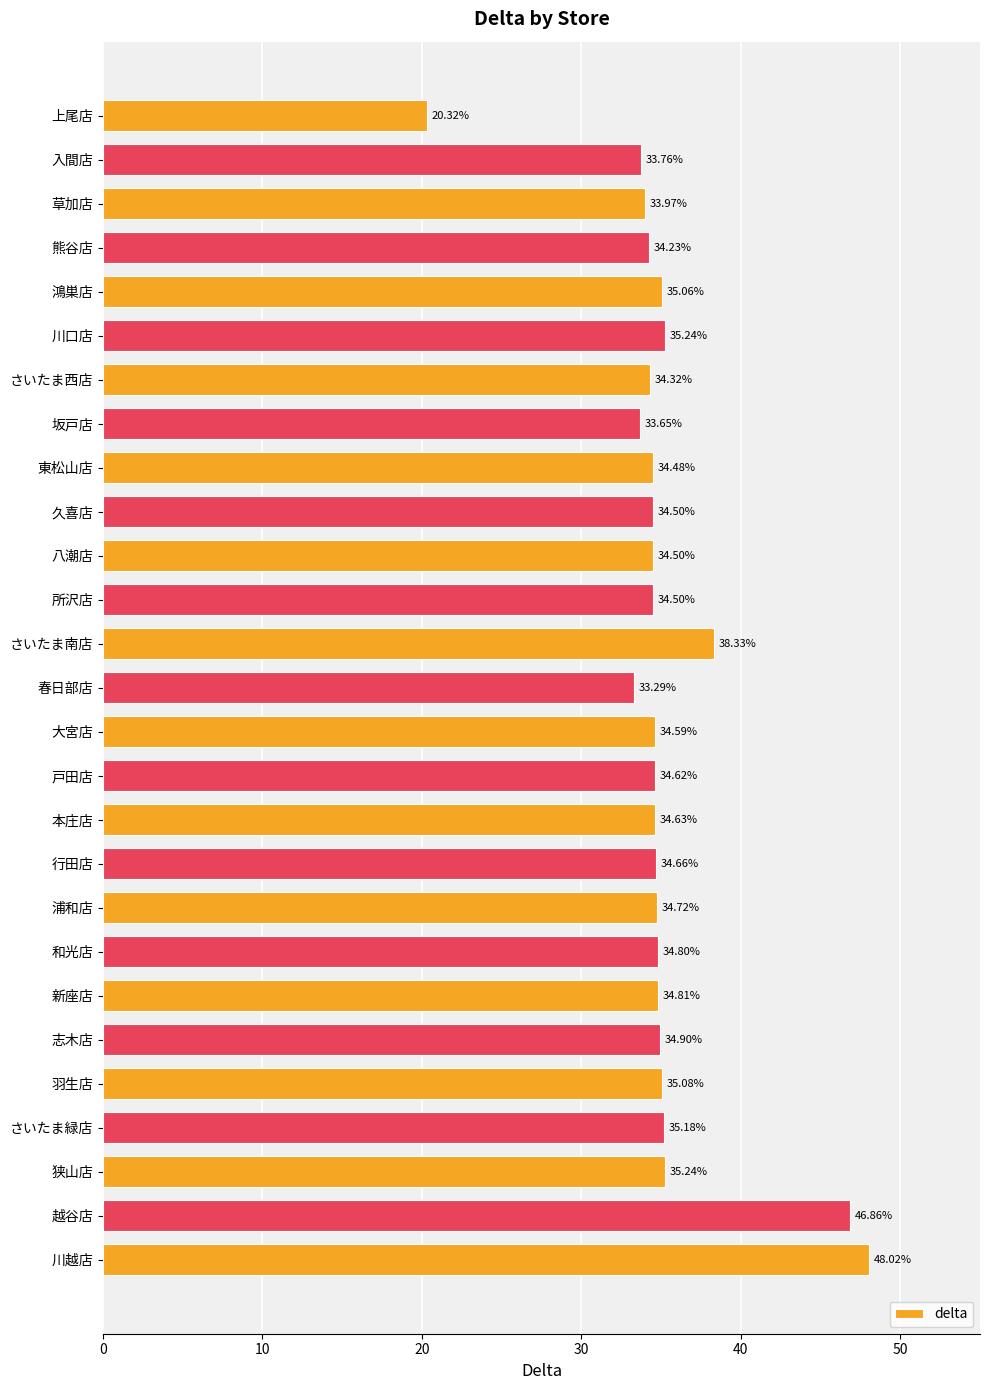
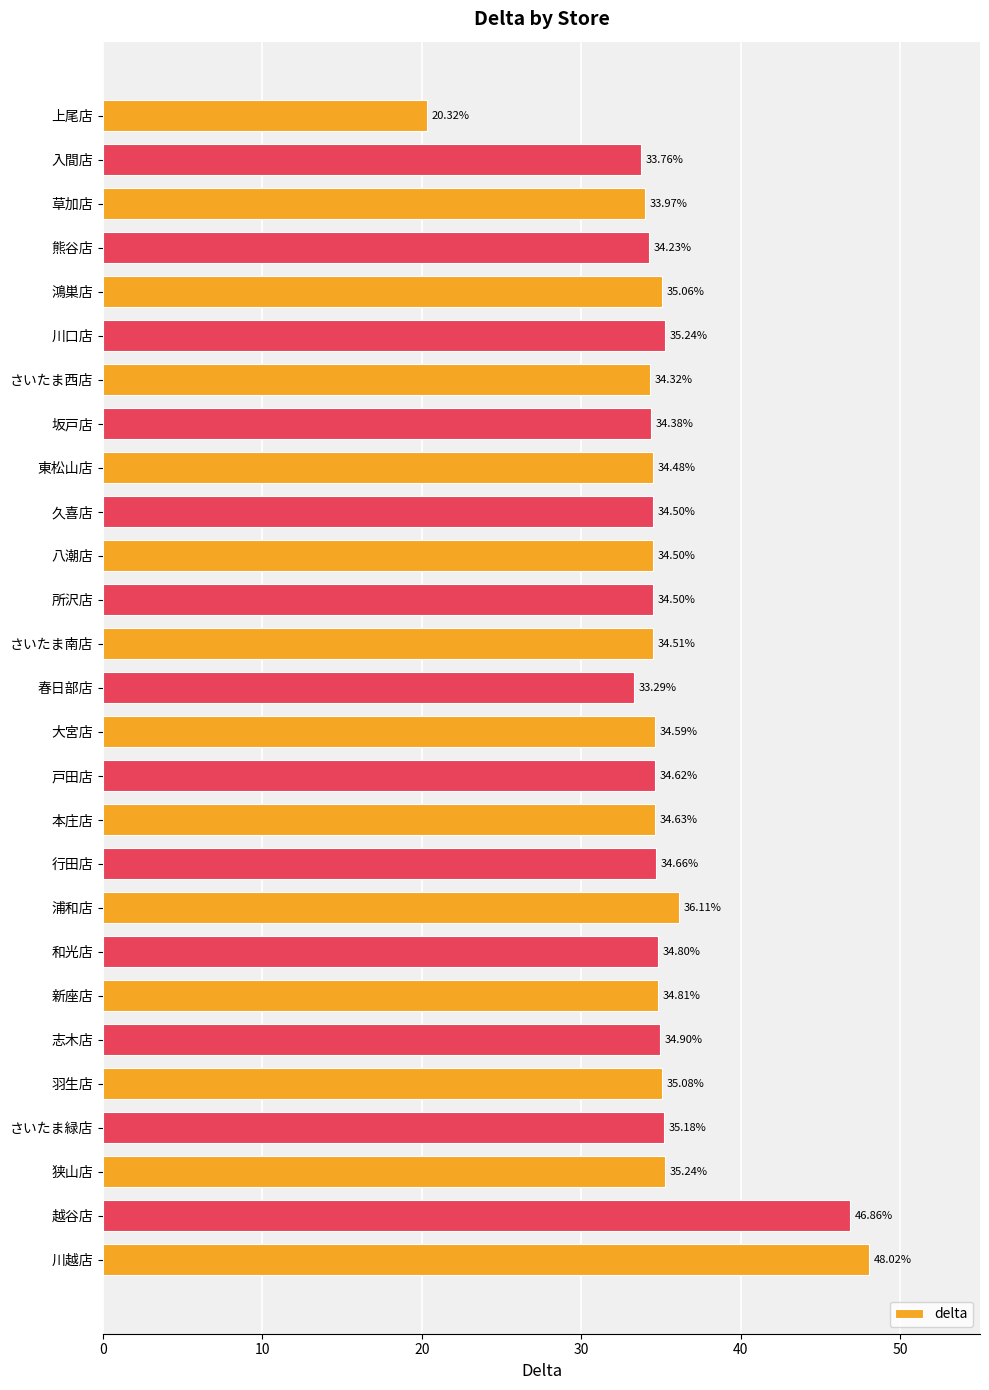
  {
    "上尾店": "20.32%",
    "入間店": "33.76%",
    "草加店": "33.97%",
    "熊谷店": "34.23%",
    "鴻巣店": "35.06%",
    "川口店": "35.24%",
    "さいたま西店": "34.32%",
-   "坂戸店": "33.65%",
+   "坂戸店": "34.38%",
    "東松山店": "34.48%",
    "久喜店": "34.50%",
    "八潮店": "34.50%",
    "所沢店": "34.50%",
-   "さいたま南店": "38.33%",
+   "さいたま南店": "34.51%",
    "春日部店": "33.29%",
    "大宮店": "34.59%",
    "戸田店": "34.62%",
    "本庄店": "34.63%",
    "行田店": "34.66%",
-   "浦和店": "34.72%",
+   "浦和店": "36.11%",
    "和光店": "34.80%",
    "新座店": "34.81%",
    "志木店": "34.90%",
    "羽生店": "35.08%",
    "さいたま緑店": "35.18%",
    "狭山店": "35.24%",
    "越谷店": "46.86%",
    "川越店": "48.02%"
  }
